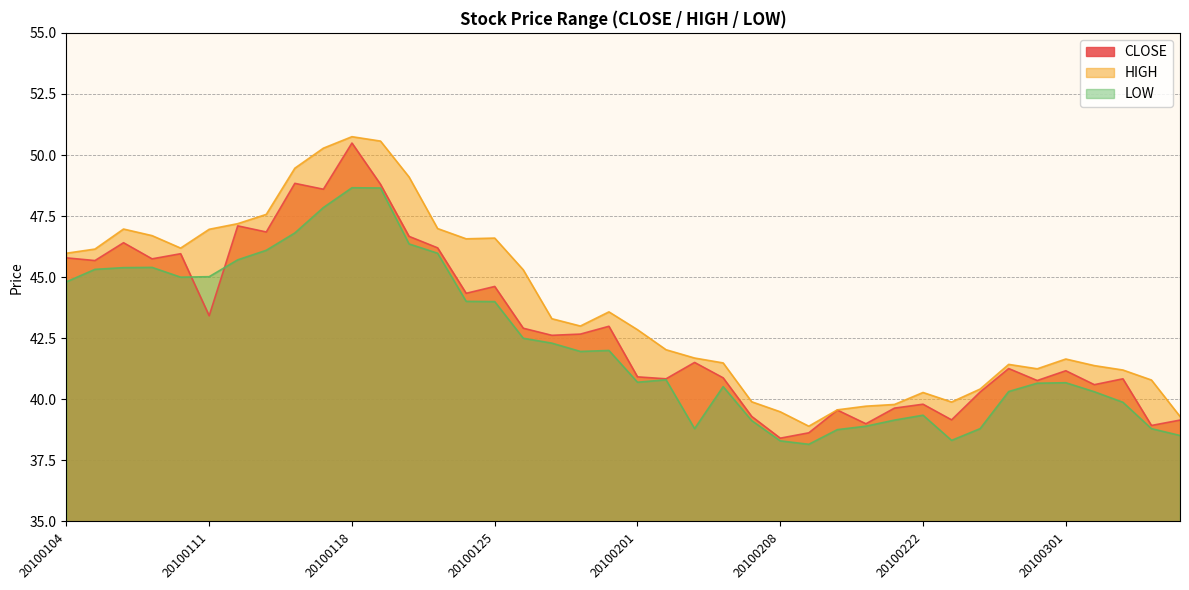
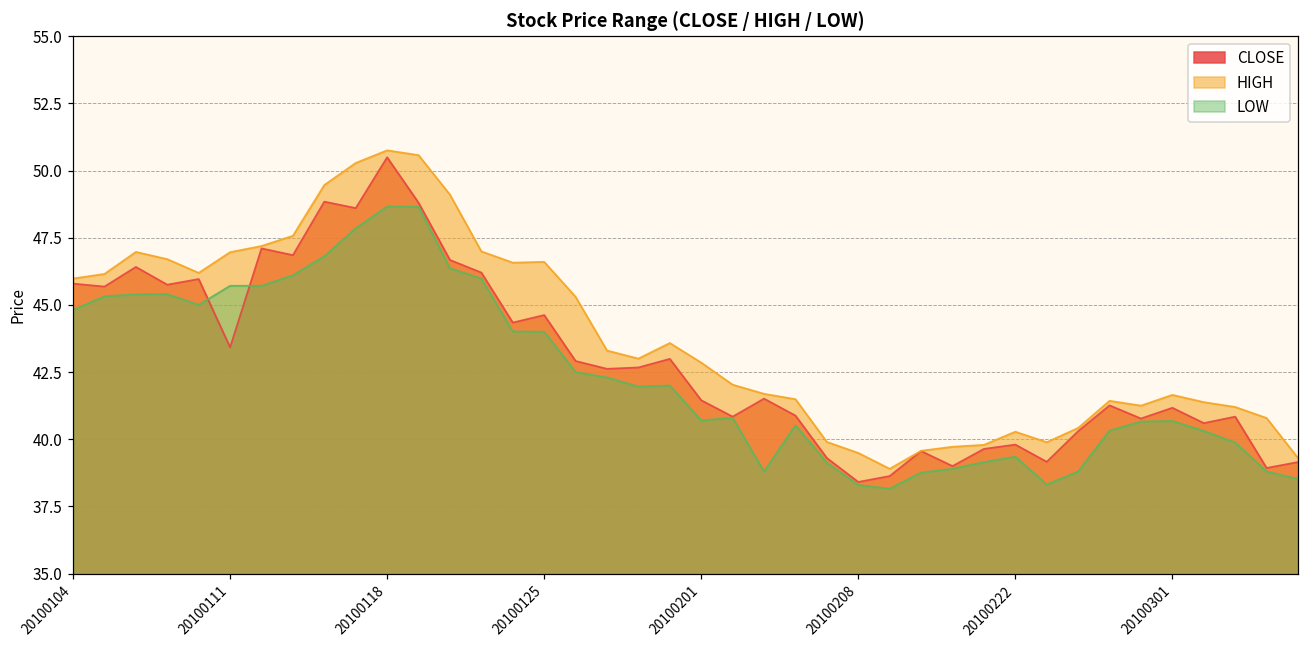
  {
    "CLOSE": {
      "20100104": 45.8,
      "20100111": 43.4,
      "20100118": 50.5,
      "20100125": 44.6,
-     "20100201": 40.9,
+     "20100201": 41.5,
      "20100208": 38.4,
      "20100222": 39.8,
      "20100301": 41.2
    },
    "HIGH": {
      "20100104": 46.0,
      "20100111": 47.0,
      "20100118": 50.8,
      "20100125": 46.6,
      "20100201": 42.9,
      "20100208": 39.5,
      "20100222": 40.3,
      "20100301": 41.7
    },
    "LOW": {
      "20100104": 44.8,
-     "20100111": 45.0,
+     "20100111": 45.7,
      "20100118": 48.7,
      "20100125": 44.0,
      "20100201": 40.7,
      "20100208": 38.3,
      "20100222": 39.4,
      "20100301": 40.7
    }
  }
